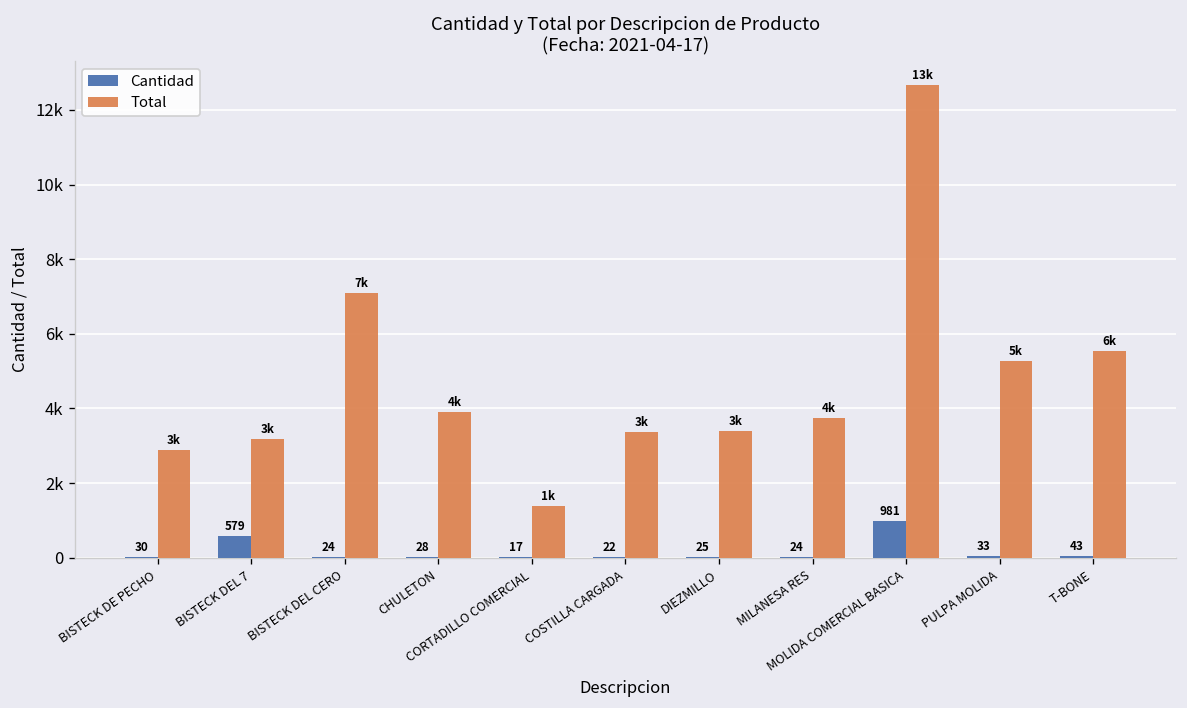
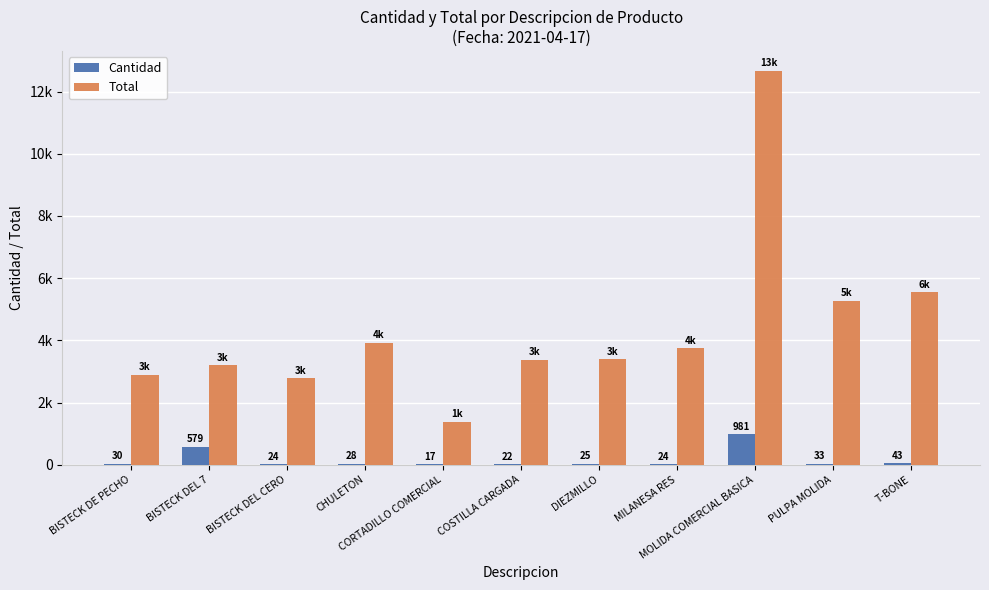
  {
    "Cantidad": {
      "BISTECK DE PECHO": "30",
      "BISTECK DEL 7": "579",
      "BISTECK DEL CERO": "24",
      "CHULETON": "28",
      "CORTADILLO COMERCIAL": "17",
      "COSTILLA CARGADA": "22",
      "DIEZMILLO": "25",
      "MILANESA RES": "24",
      "MOLIDA COMERCIAL BASICA": "981",
      "PULPA MOLIDA": "33",
      "T-BONE": "43"
    },
    "Total": {
      "BISTECK DE PECHO": "3k",
      "BISTECK DEL 7": "3k",
-     "BISTECK DEL CERO": "7k",
+     "BISTECK DEL CERO": "3k",
      "CHULETON": "4k",
      "CORTADILLO COMERCIAL": "1k",
      "COSTILLA CARGADA": "3k",
      "DIEZMILLO": "3k",
      "MILANESA RES": "4k",
      "MOLIDA COMERCIAL BASICA": "13k",
      "PULPA MOLIDA": "5k",
      "T-BONE": "6k"
    }
  }
